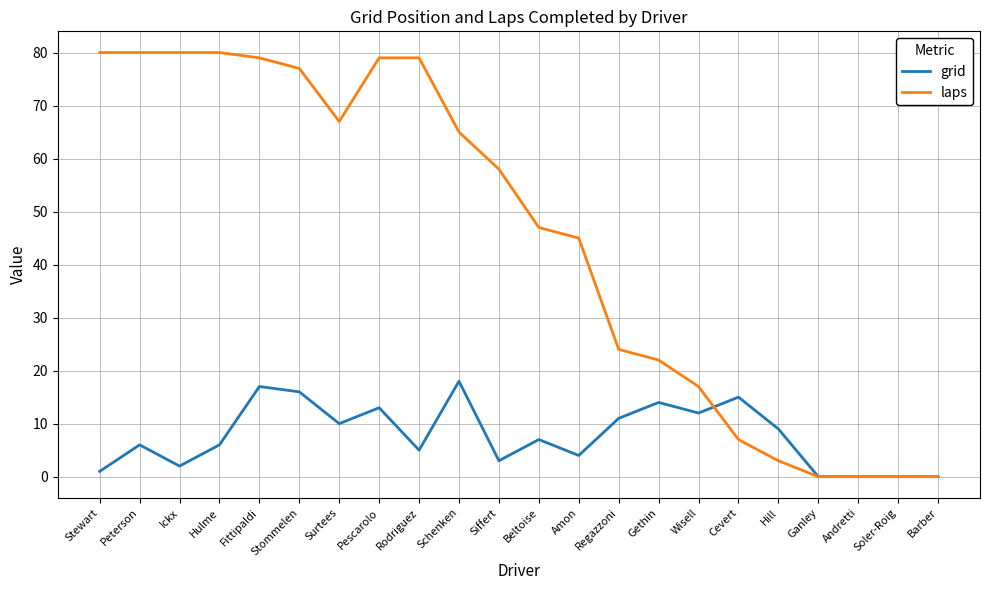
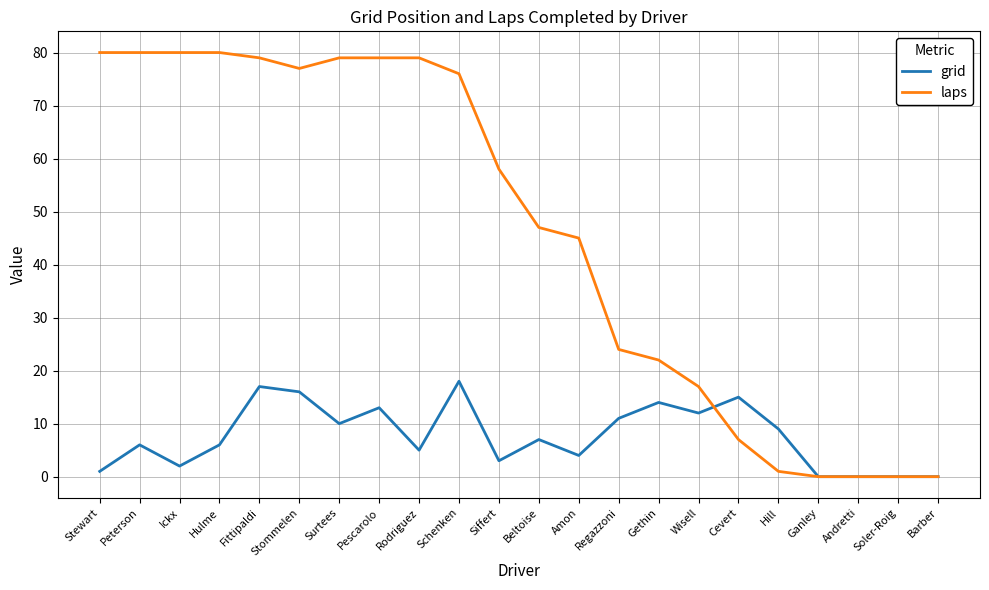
  {
    "grid": {
      "Stewart": 1,
      "Peterson": 6,
      "Ickx": 2,
      "Hulme": 6,
      "Fittipaldi": 17,
      "Stommelen": 16,
      "Surtees": 10,
      "Pescarolo": 13,
      "Rodriguez": 5,
      "Schenken": 18,
      "Siffert": 3,
      "Beltoise": 7,
      "Amon": 4,
      "Regazzoni": 11,
      "Gethin": 14,
      "Wisell": 12,
      "Cevert": 15,
      "Hill": 9
    },
    "laps": {
      "Stewart": 80,
      "Peterson": 80,
      "Ickx": 80,
      "Hulme": 80,
      "Fittipaldi": 79,
      "Stommelen": 77,
-     "Surtees": 67,
+     "Surtees": 79,
      "Pescarolo": 79,
      "Rodriguez": 79,
-     "Schenken": 65,
+     "Schenken": 76,
      "Siffert": 58,
      "Beltoise": 47,
      "Amon": 45,
      "Regazzoni": 24,
      "Gethin": 22,
      "Wisell": 17,
      "Cevert": 7,
-     "Hill": 3
+     "Hill": 1
    }
  }
